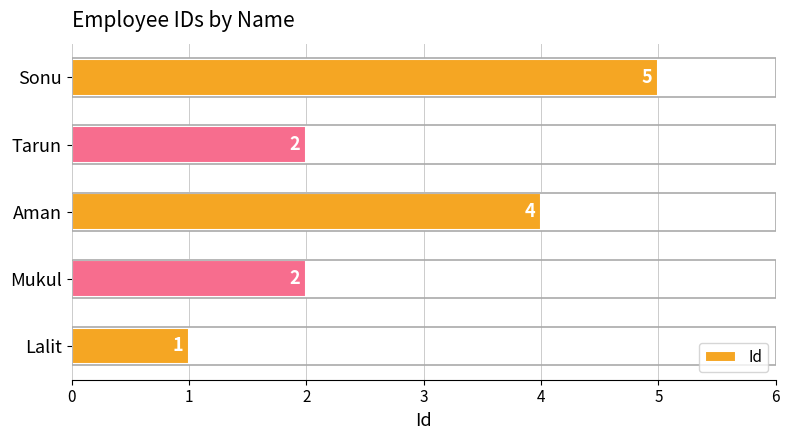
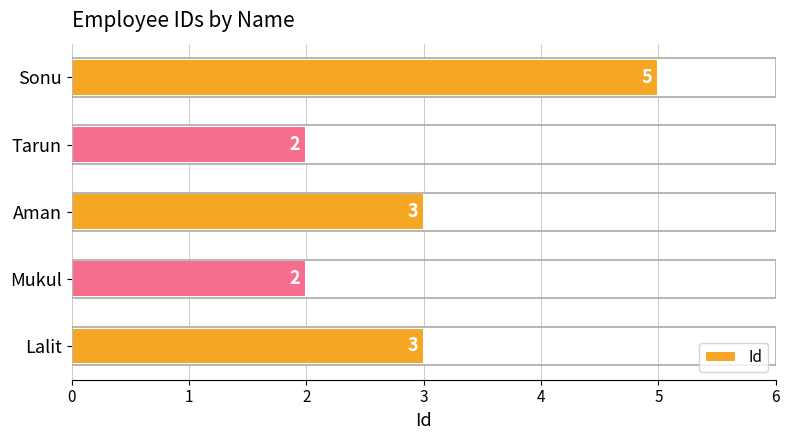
  {
    "Sonu": 5,
    "Tarun": 2,
-   "Aman": 4,
+   "Aman": 3,
    "Mukul": 2,
-   "Lalit": 1
+   "Lalit": 3
  }
